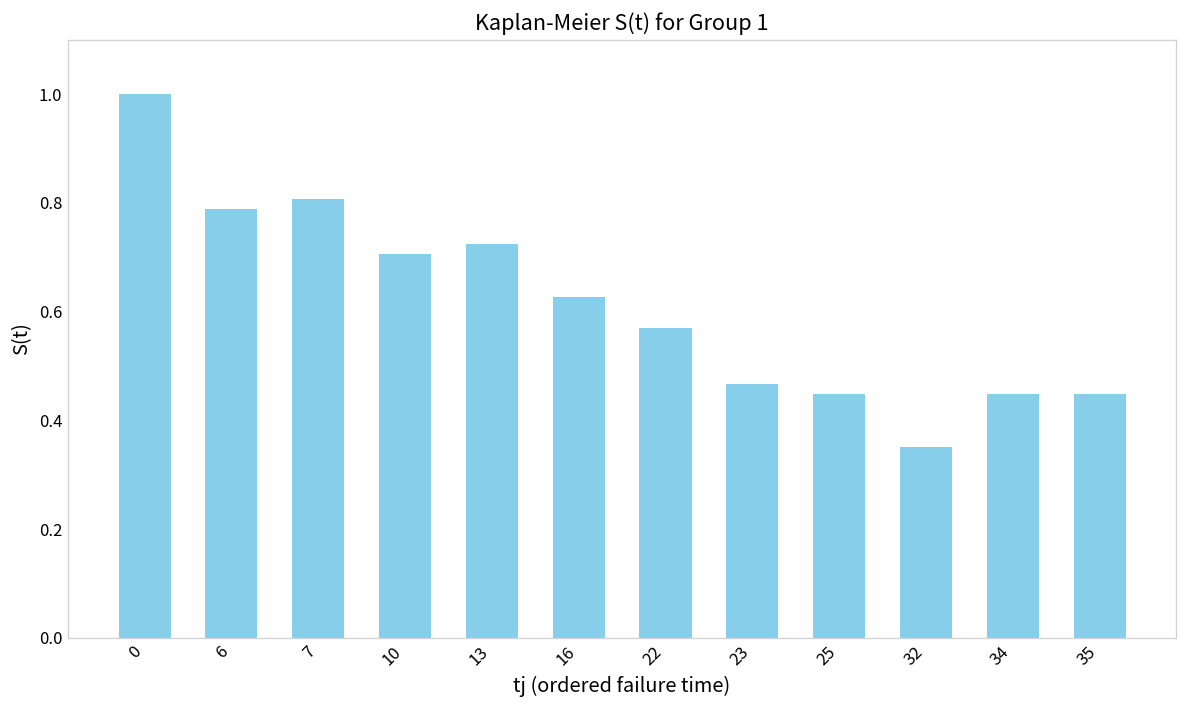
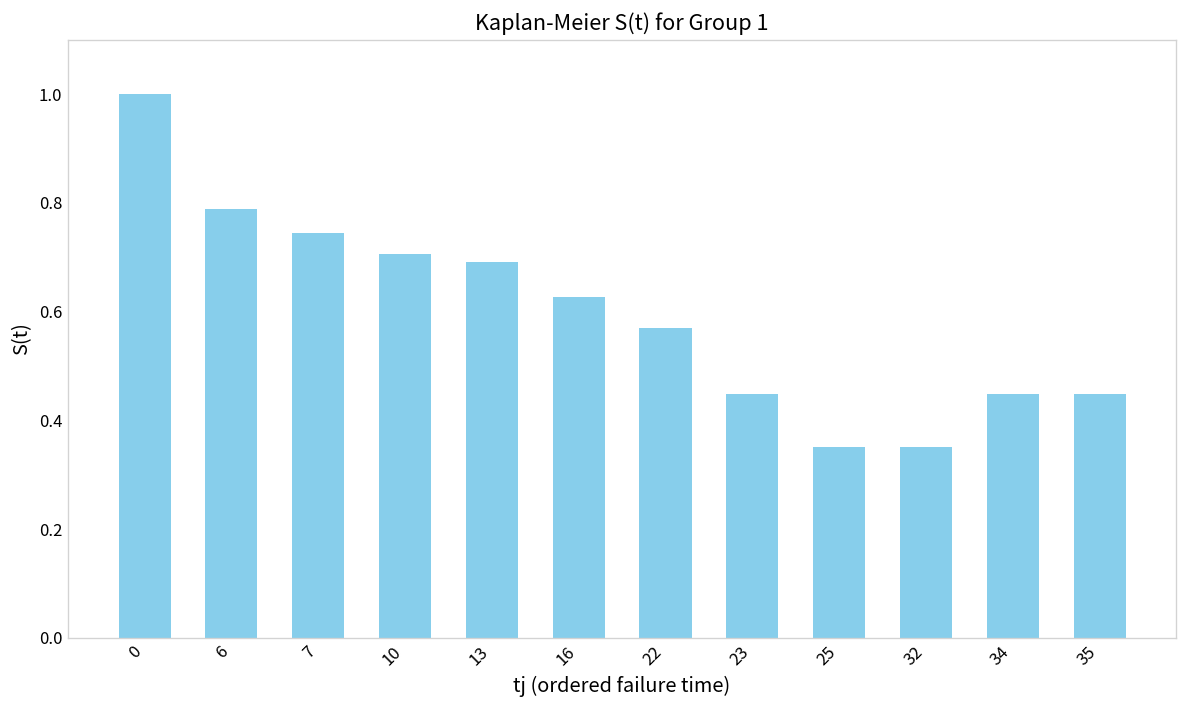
  {
    "0": 1.00,
    "6": 0.79,
-   "7": 0.81,
+   "7": 0.75,
    "10": 0.71,
-   "13": 0.72,
+   "13": 0.69,
    "16": 0.63,
    "22": 0.57,
-   "23": 0.47,
-   "25": 0.45,
+   "23": 0.45,
+   "25": 0.35,
    "32": 0.35,
    "34": 0.45,
    "35": 0.45
  }
